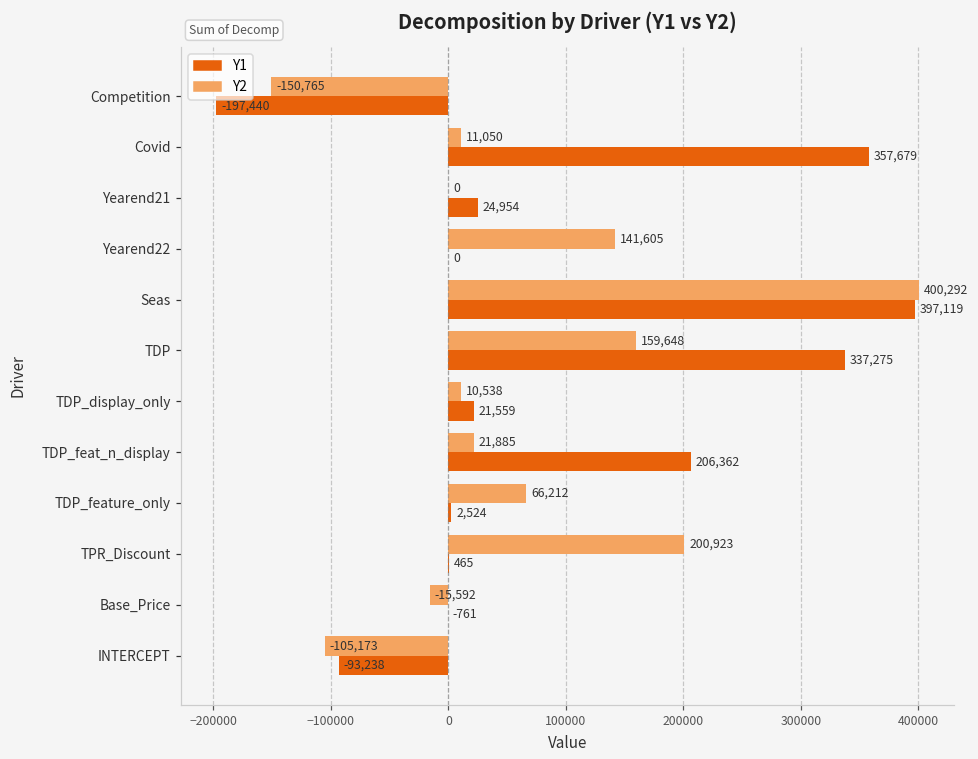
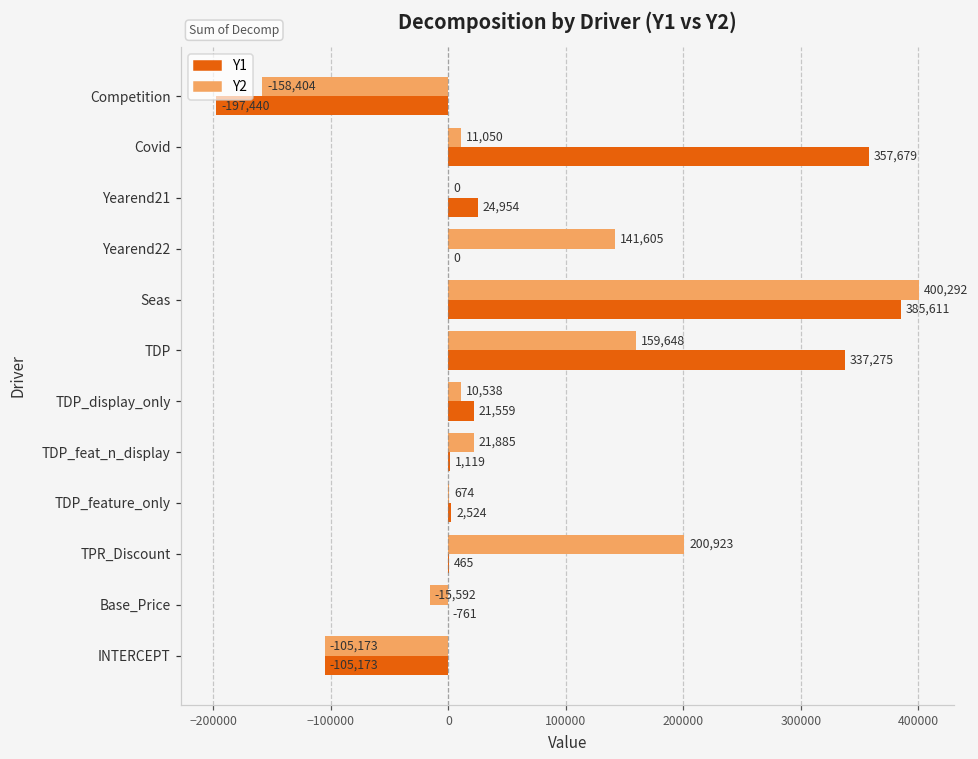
  {
    "Y1": {
      "Competition": "-197,440",
      "Covid": "357,679",
      "Yearend21": "24,954",
      "Yearend22": "0",
-     "Seas": "397,119",
+     "Seas": "385,611",
      "TDP": "337,275",
      "TDP_display_only": "21,559",
-     "TDP_feat_n_display": "206,362",
+     "TDP_feat_n_display": "1,119",
      "TDP_feature_only": "2,524",
      "TPR_Discount": "465",
      "Base_Price": "-761",
-     "INTERCEPT": "-93,238"
+     "INTERCEPT": "-105,173"
    },
    "Y2": {
-     "Competition": "-150,765",
+     "Competition": "-158,404",
      "Covid": "11,050",
      "Yearend21": "0",
      "Yearend22": "141,605",
      "Seas": "400,292",
      "TDP": "159,648",
      "TDP_display_only": "10,538",
      "TDP_feat_n_display": "21,885",
-     "TDP_feature_only": "66,212",
+     "TDP_feature_only": "674",
      "TPR_Discount": "200,923",
      "Base_Price": "-15,592",
      "INTERCEPT": "-105,173"
    }
  }
